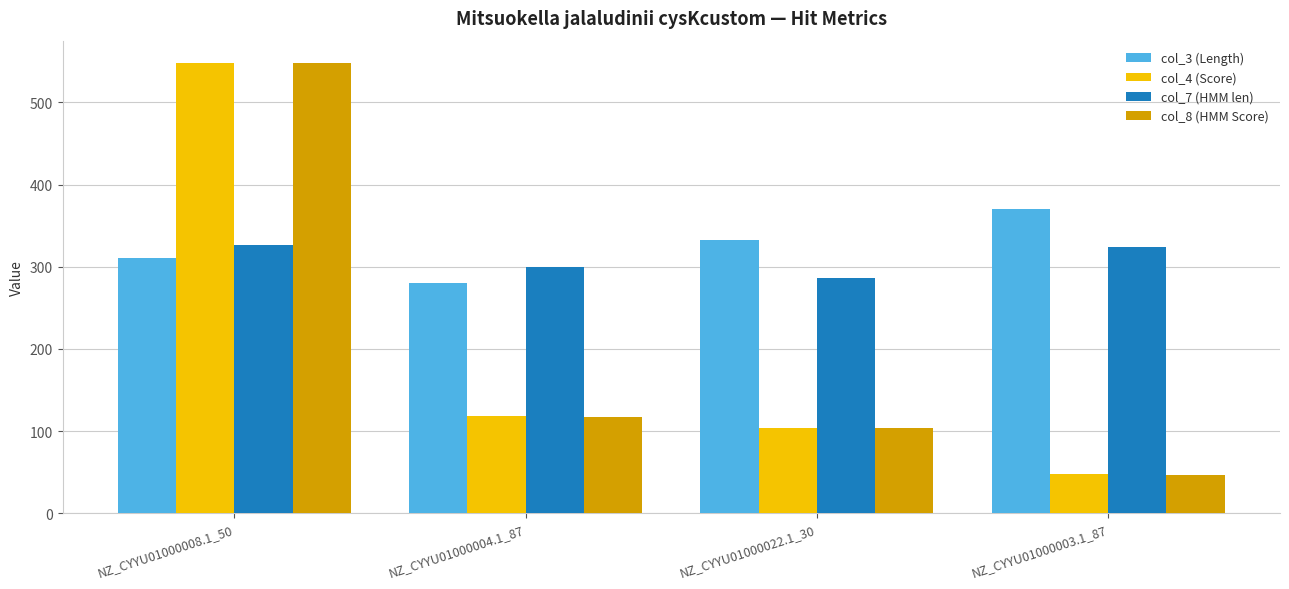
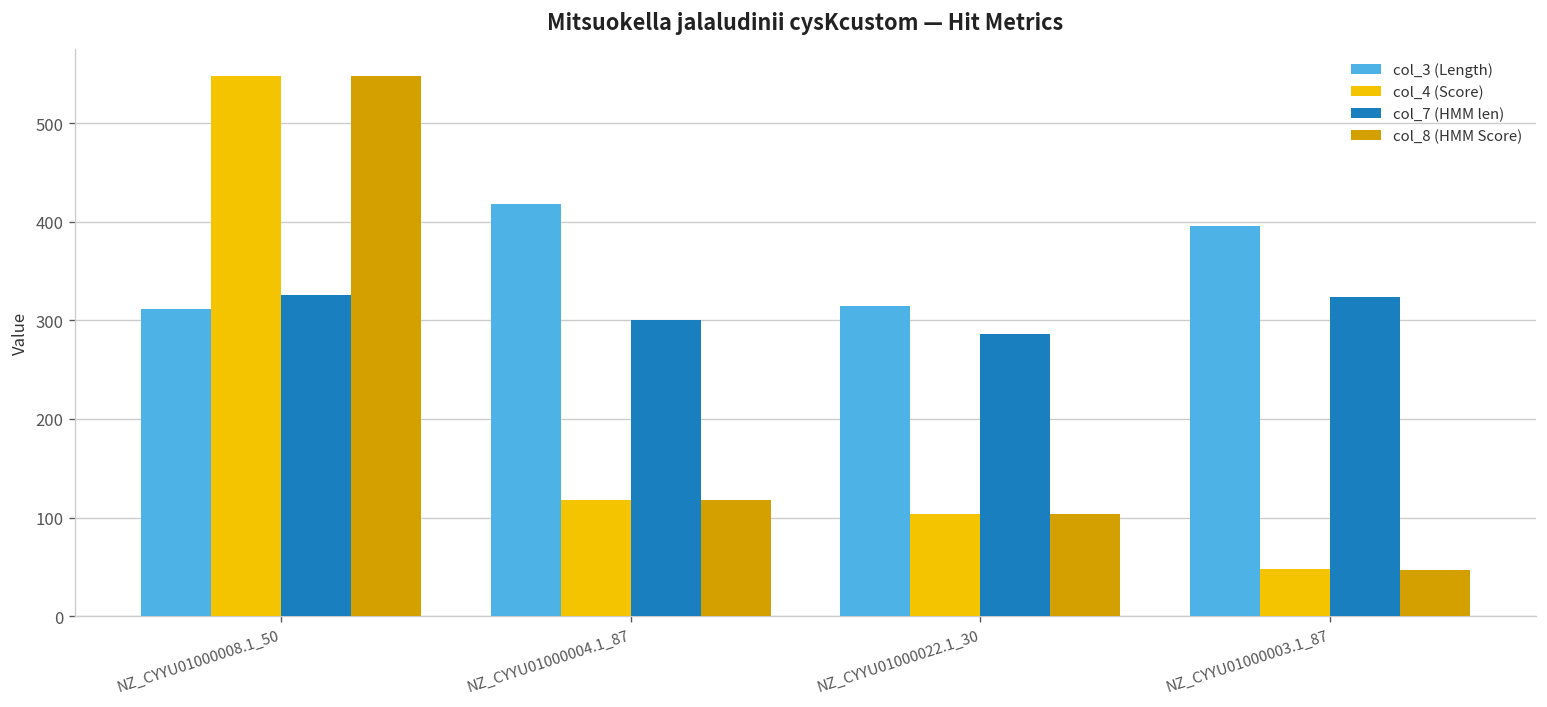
  {
    "col_3 (Length)": {
      "NZ_CYYU01000008.1_50": 310,
-     "NZ_CYYU01000004.1_87": 280,
-     "NZ_CYYU01000022.1_30": 330,
-     "NZ_CYYU01000003.1_87": 370
+     "NZ_CYYU01000004.1_87": 420,
+     "NZ_CYYU01000022.1_30": 310,
+     "NZ_CYYU01000003.1_87": 400
    },
    "col_7 (HMM len)": {
      "NZ_CYYU01000008.1_50": 330,
      "NZ_CYYU01000004.1_87": 300,
      "NZ_CYYU01000022.1_30": 290,
      "NZ_CYYU01000003.1_87": 320
    }
  }
